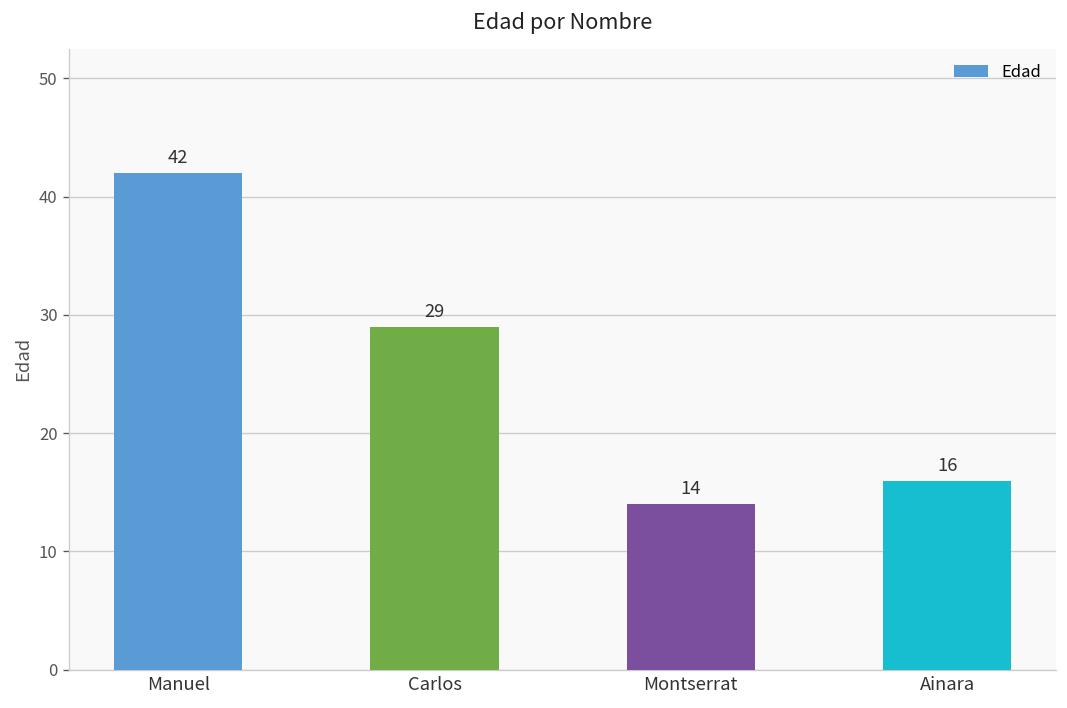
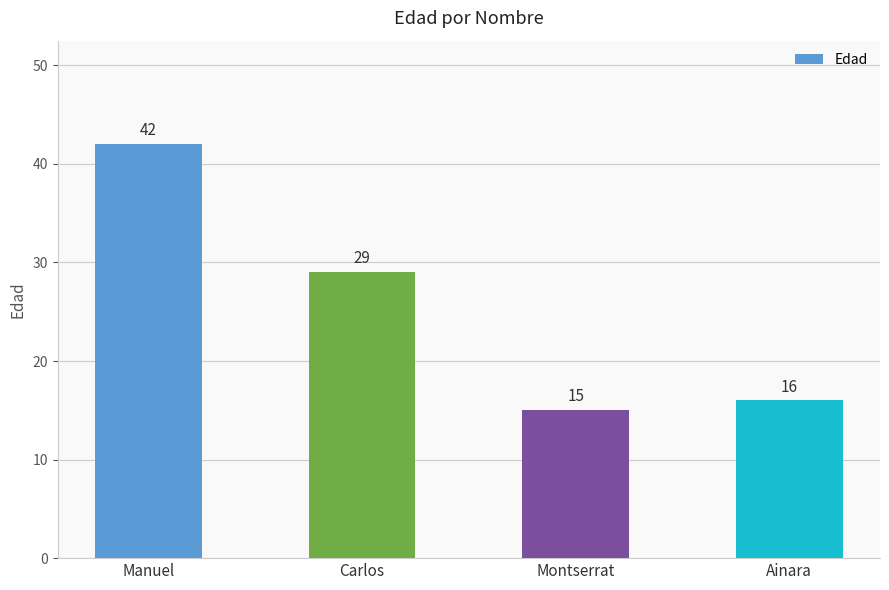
  {
    "Manuel": 42,
    "Carlos": 29,
-   "Montserrat": 14,
+   "Montserrat": 15,
    "Ainara": 16
  }
